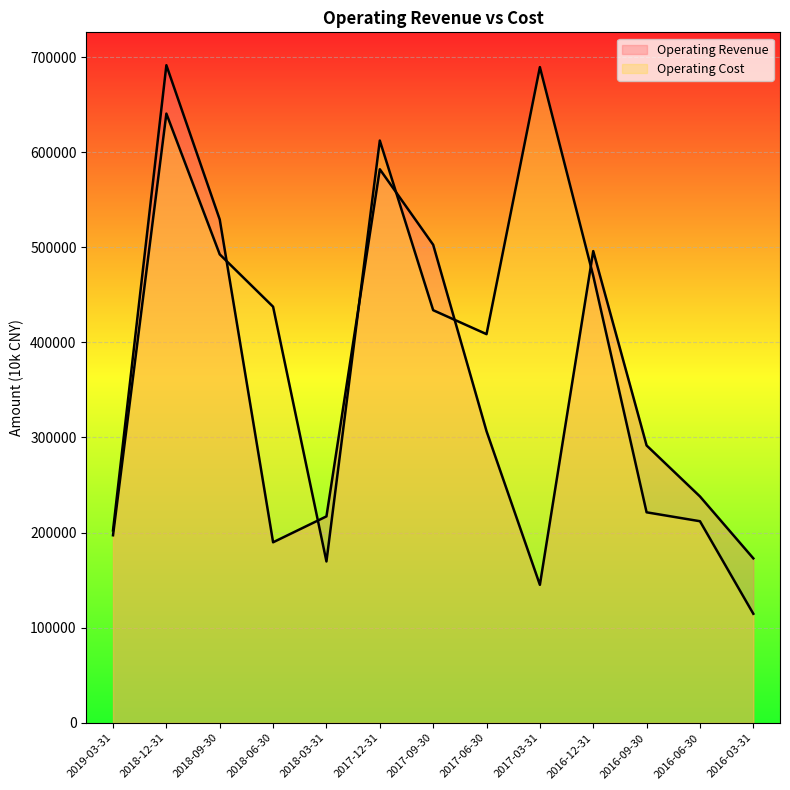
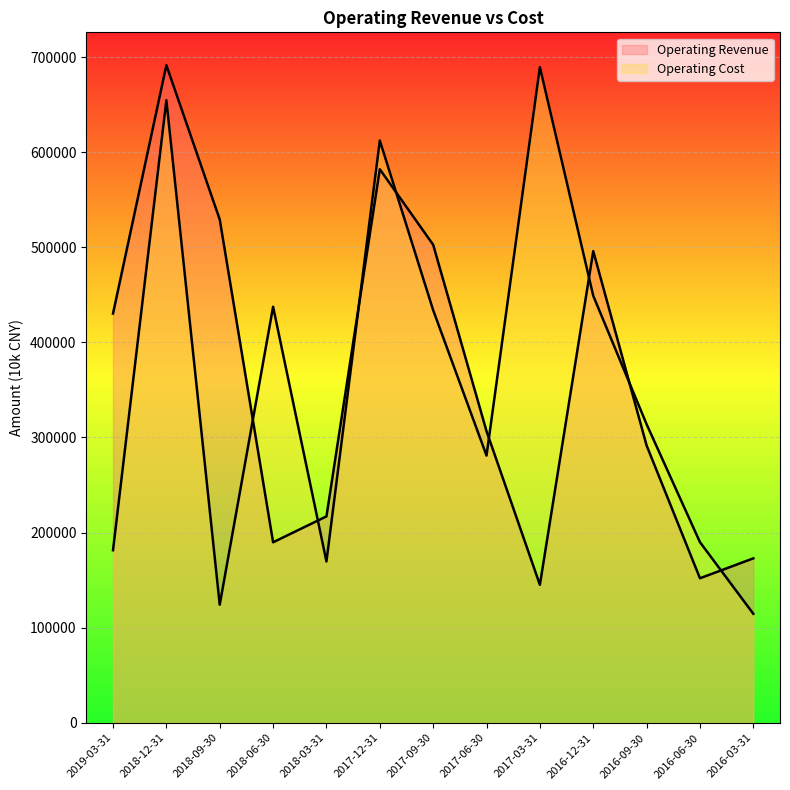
  {
    "Operating Revenue": {
-     "2019-03-31": 200000,
+     "2019-03-31": 430000,
      "2018-12-31": 690000,
      "2018-09-30": 530000,
      "2018-06-30": 190000,
      "2018-03-31": 220000,
      "2017-12-31": 580000,
      "2017-09-30": 500000,
      "2017-06-30": 310000,
      "2017-03-31": 150000,
      "2016-12-31": 500000,
      "2016-09-30": 290000,
-     "2016-06-30": 240000,
+     "2016-06-30": 150000,
      "2016-03-31": 170000
    },
    "Operating Cost": {
-     "2019-03-31": 200000,
-     "2018-12-31": 640000,
-     "2018-09-30": 490000,
+     "2019-03-31": 180000,
+     "2018-12-31": 650000,
+     "2018-09-30": 120000,
      "2018-06-30": 440000,
      "2018-03-31": 170000,
      "2017-12-31": 610000,
      "2017-09-30": 430000,
-     "2017-06-30": 410000,
+     "2017-06-30": 280000,
      "2017-03-31": 690000,
-     "2016-12-31": 470000,
-     "2016-09-30": 220000,
-     "2016-06-30": 210000,
+     "2016-12-31": 450000,
+     "2016-09-30": 310000,
+     "2016-06-30": 190000,
      "2016-03-31": 110000
    }
  }
